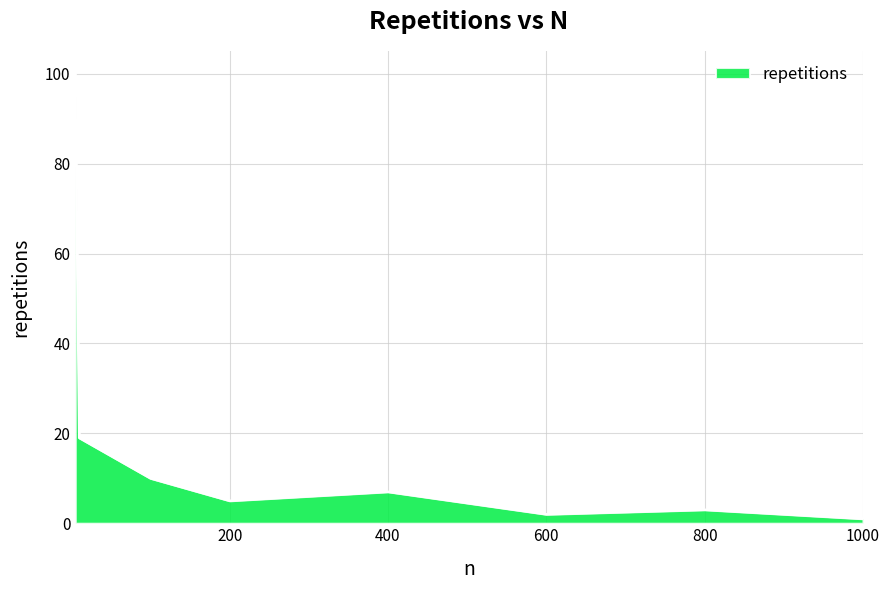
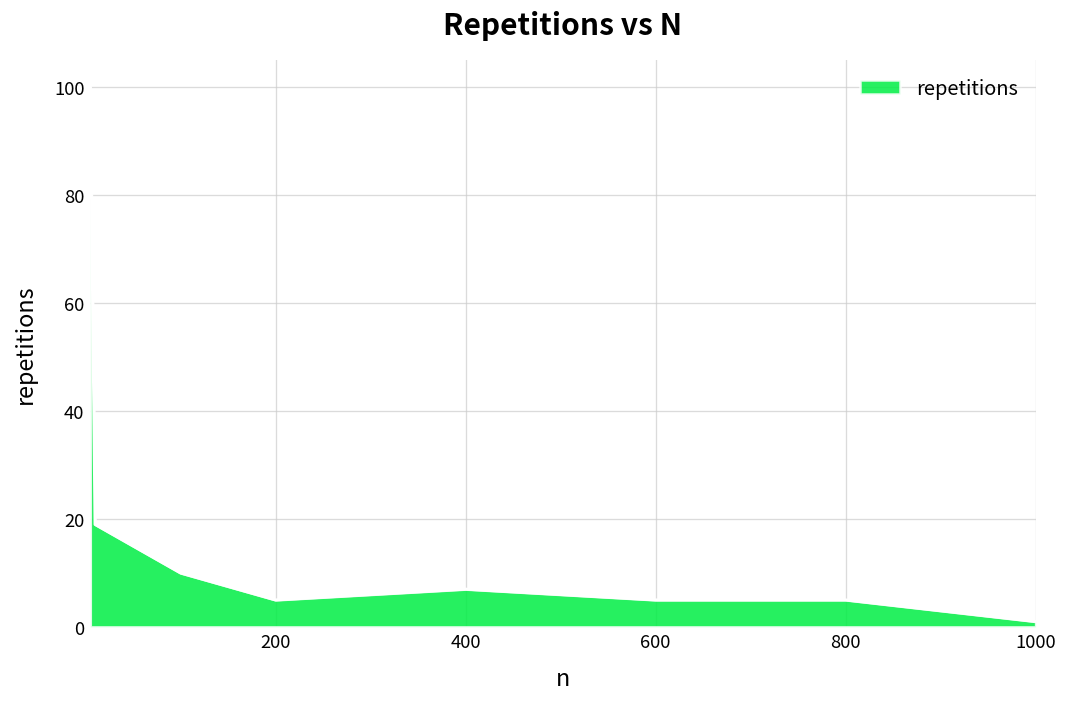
  {
    "200": 5,
    "400": 7,
-   "600": 2,
-   "800": 3,
+   "600": 5,
+   "800": 5,
    "1000": 1
  }
